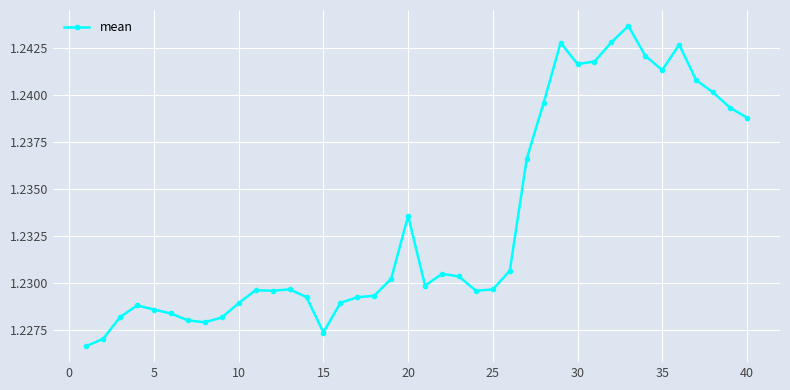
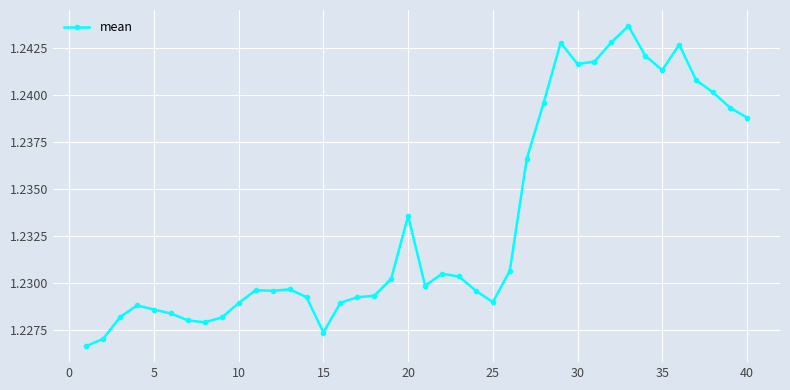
  {
    "5": 1.2286,
    "10": 1.2289,
    "15": 1.2274,
    "20": 1.2336,
-   "25": 1.2297,
+   "25": 1.2290,
    "30": 1.2417,
    "35": 1.2413,
    "40": 1.2388
  }
